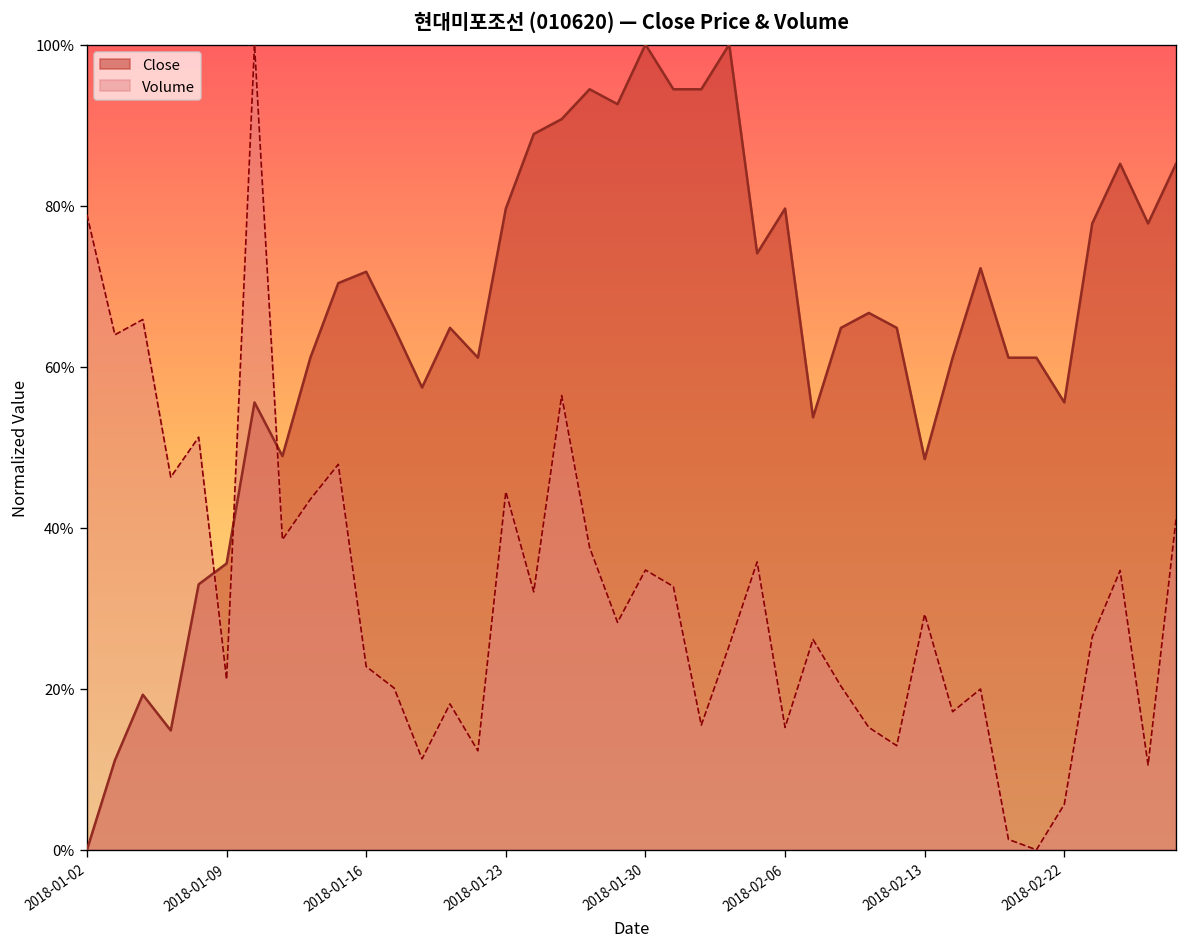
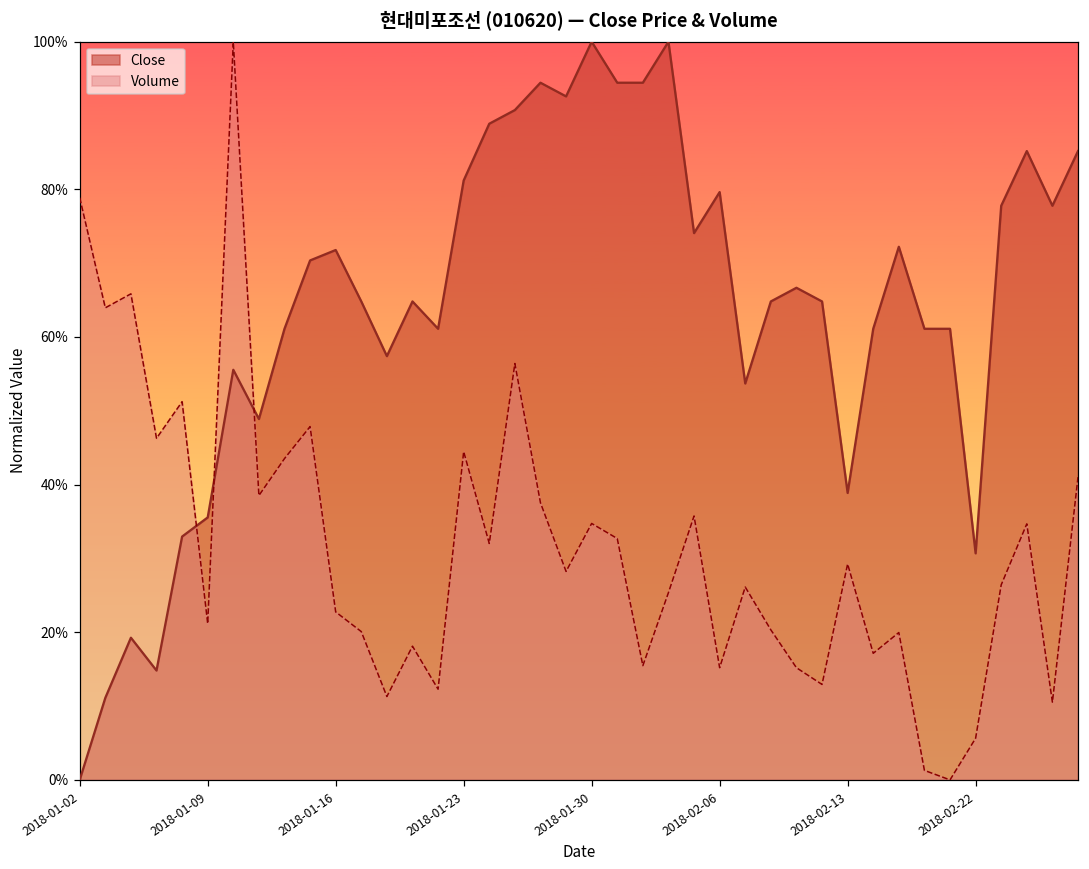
  {
    "Close": {
      "2018-01-02": "0%",
      "2018-01-09": "36%",
      "2018-01-16": "72%",
-     "2018-01-23": "80%",
+     "2018-01-23": "81%",
      "2018-01-30": "100%",
      "2018-02-06": "80%",
-     "2018-02-13": "49%",
-     "2018-02-22": "56%"
+     "2018-02-13": "39%",
+     "2018-02-22": "31%"
    },
    "Volume": {
      "2018-01-02": "79%",
      "2018-01-09": "21%",
      "2018-01-16": "23%",
      "2018-01-23": "44%",
      "2018-01-30": "35%",
      "2018-02-06": "15%",
      "2018-02-13": "29%",
      "2018-02-22": "6%"
    }
  }
